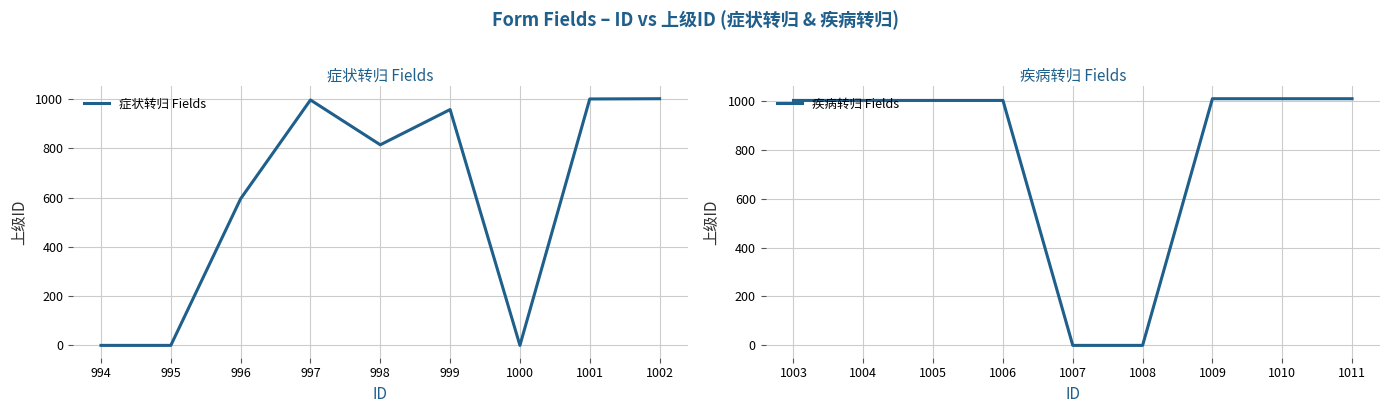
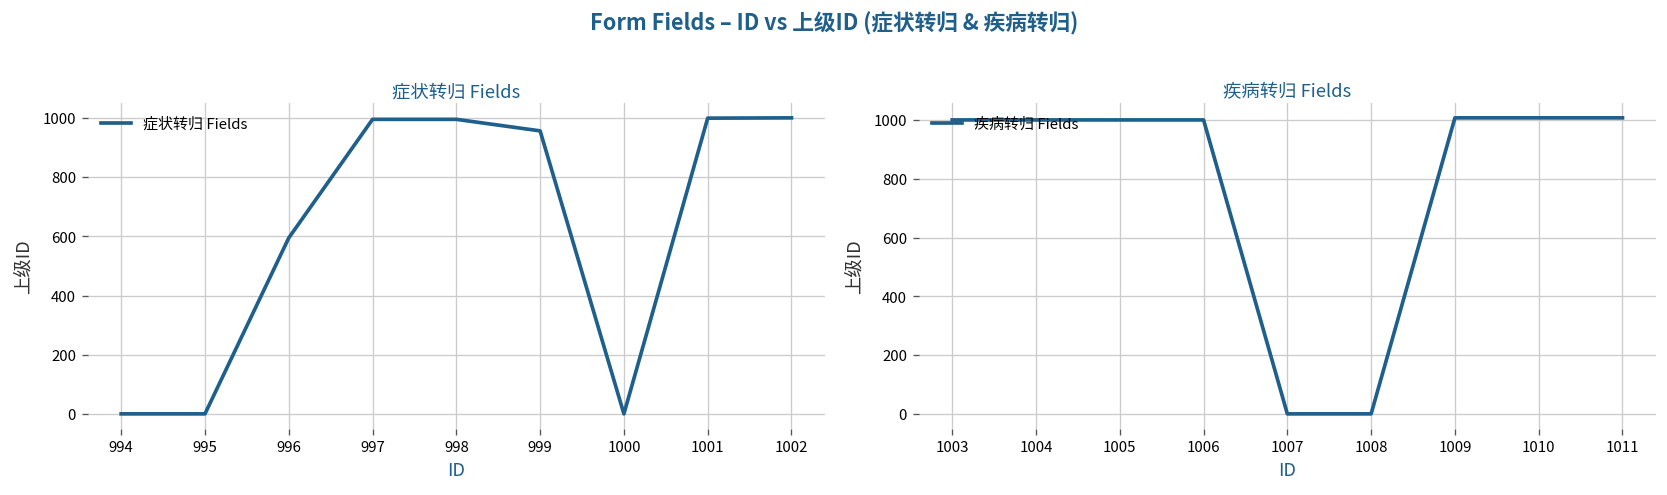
  {
    "症状转归 Fields": {
      "994": 0,
      "995": 0,
      "996": 600,
      "997": 1000,
-     "998": 810,
+     "998": 1000,
      "999": 960,
      "1000": 0,
      "1001": 1000,
      "1002": 1000
    },
    "疾病转归 Fields": {
      "1003": 1000,
      "1004": 1000,
      "1005": 1000,
      "1006": 1000,
      "1007": 0,
      "1008": 0,
      "1009": 1010,
      "1010": 1010,
      "1011": 1010
    }
  }
